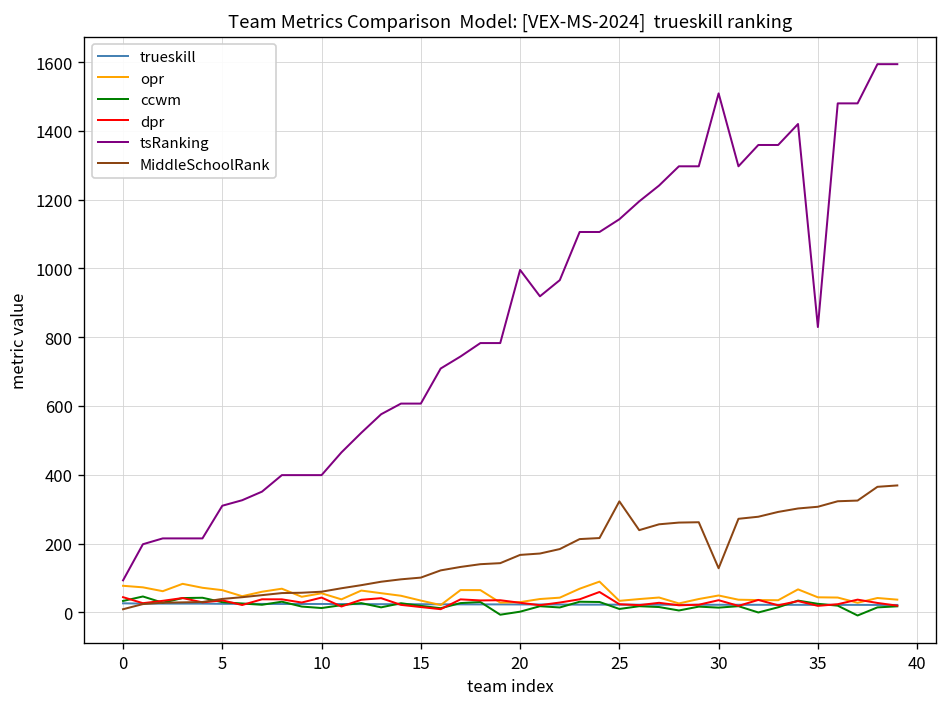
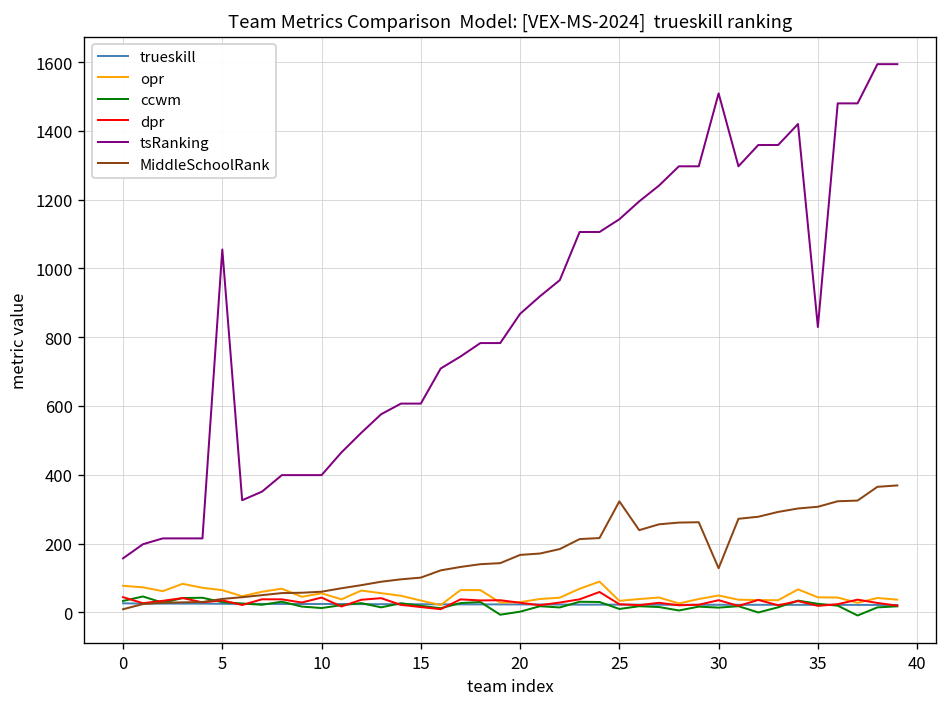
  {
    "trueskill": {
      "10": 20
    },
    "opr": {
      "0": 80,
      "5": 60,
      "15": 30,
      "25": 30,
      "30": 50,
      "35": 40
    },
    "ccwm": {
      "10": 10,
      "20": 0,
      "25": 10
    },
    "dpr": {
      "0": 40,
      "10": 40,
      "30": 40
    },
    "tsRanking": {
-     "0": 90,
-     "5": 310,
+     "0": 160,
+     "5": 1060,
      "10": 400,
      "15": 610,
-     "20": 1000,
+     "20": 870,
      "25": 1140,
      "30": 1510,
      "35": 830
    },
    "MiddleSchoolRank": {
      "0": 10,
      "15": 100,
      "20": 170,
      "25": 320,
      "30": 130,
      "35": 310
    }
  }
